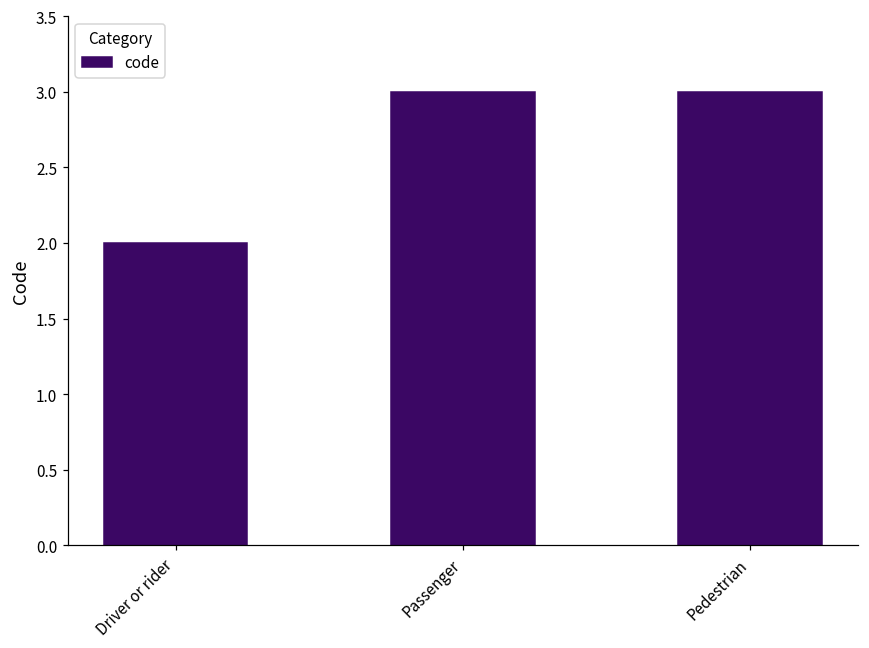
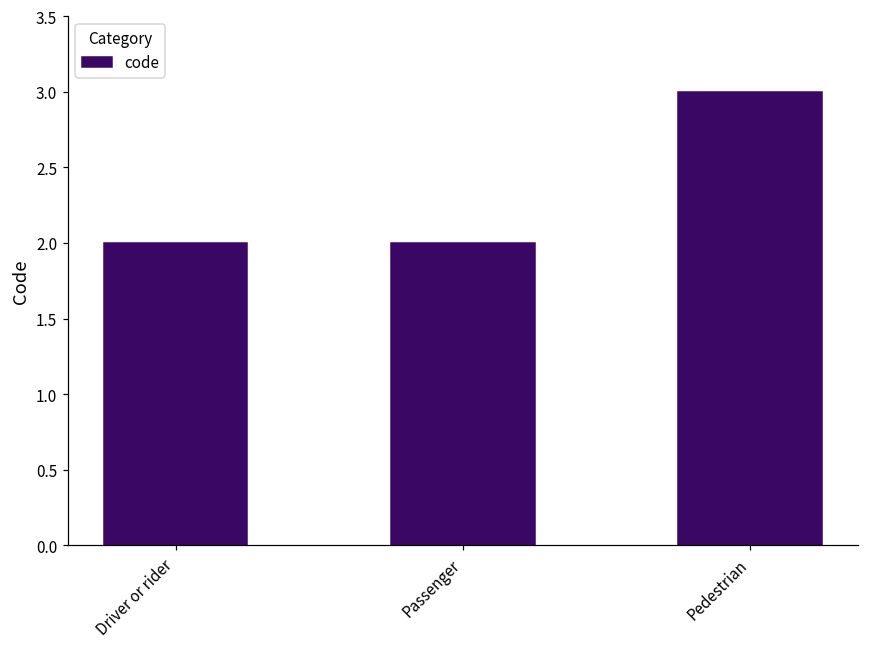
  {
    "Driver or rider": 2,
-   "Passenger": 3,
+   "Passenger": 2,
    "Pedestrian": 3
  }
